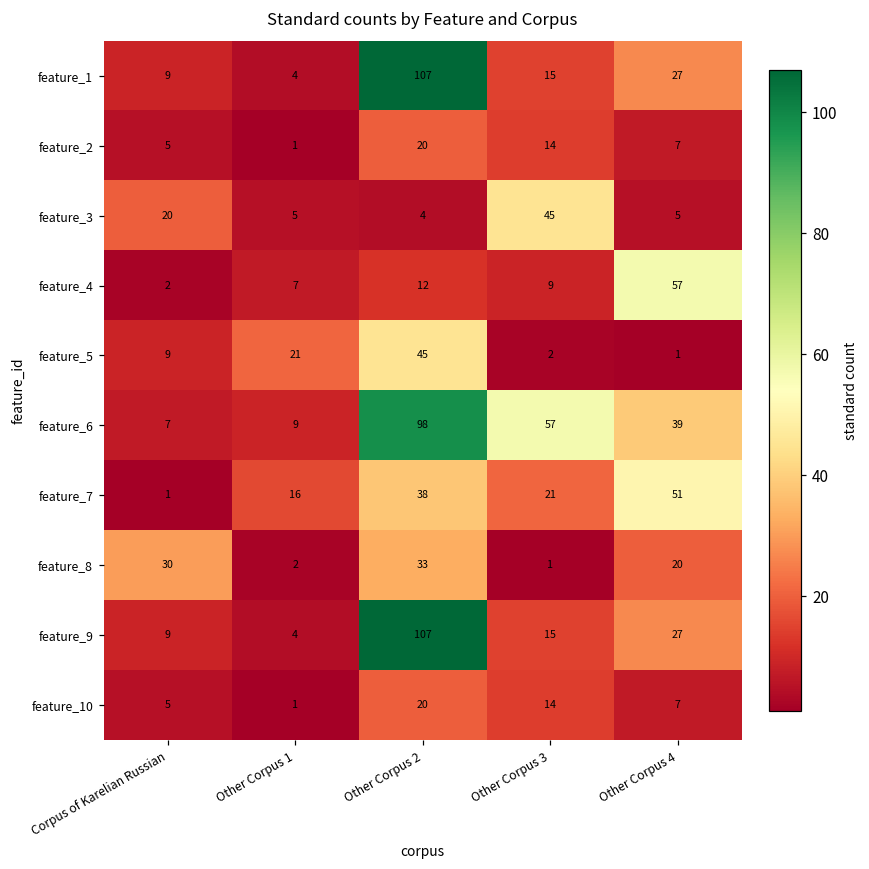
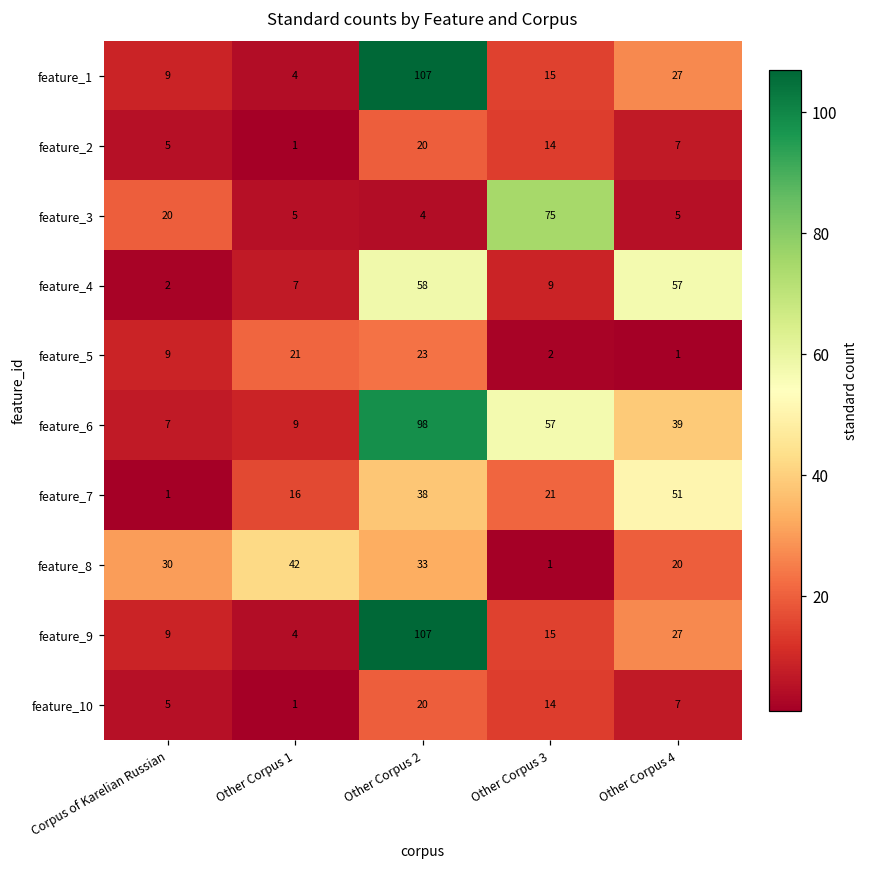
  {
    "feature_1": {
      "Corpus of Karelian Russian": 9,
      "Other Corpus 1": 4,
      "Other Corpus 2": 107,
      "Other Corpus 3": 15,
      "Other Corpus 4": 27
    },
    "feature_2": {
      "Corpus of Karelian Russian": 5,
      "Other Corpus 1": 1,
      "Other Corpus 2": 20,
      "Other Corpus 3": 14,
      "Other Corpus 4": 7
    },
    "feature_3": {
      "Corpus of Karelian Russian": 20,
      "Other Corpus 1": 5,
      "Other Corpus 2": 4,
-     "Other Corpus 3": 45,
+     "Other Corpus 3": 75,
      "Other Corpus 4": 5
    },
    "feature_4": {
      "Corpus of Karelian Russian": 2,
      "Other Corpus 1": 7,
-     "Other Corpus 2": 12,
+     "Other Corpus 2": 58,
      "Other Corpus 3": 9,
      "Other Corpus 4": 57
    },
    "feature_5": {
      "Corpus of Karelian Russian": 9,
      "Other Corpus 1": 21,
-     "Other Corpus 2": 45,
+     "Other Corpus 2": 23,
      "Other Corpus 3": 2,
      "Other Corpus 4": 1
    },
    "feature_6": {
      "Corpus of Karelian Russian": 7,
      "Other Corpus 1": 9,
      "Other Corpus 2": 98,
      "Other Corpus 3": 57,
      "Other Corpus 4": 39
    },
    "feature_7": {
      "Corpus of Karelian Russian": 1,
      "Other Corpus 1": 16,
      "Other Corpus 2": 38,
      "Other Corpus 3": 21,
      "Other Corpus 4": 51
    },
    "feature_8": {
      "Corpus of Karelian Russian": 30,
-     "Other Corpus 1": 2,
+     "Other Corpus 1": 42,
      "Other Corpus 2": 33,
      "Other Corpus 3": 1,
      "Other Corpus 4": 20
    },
    "feature_9": {
      "Corpus of Karelian Russian": 9,
      "Other Corpus 1": 4,
      "Other Corpus 2": 107,
      "Other Corpus 3": 15,
      "Other Corpus 4": 27
    },
    "feature_10": {
      "Corpus of Karelian Russian": 5,
      "Other Corpus 1": 1,
      "Other Corpus 2": 20,
      "Other Corpus 3": 14,
      "Other Corpus 4": 7
    }
  }
